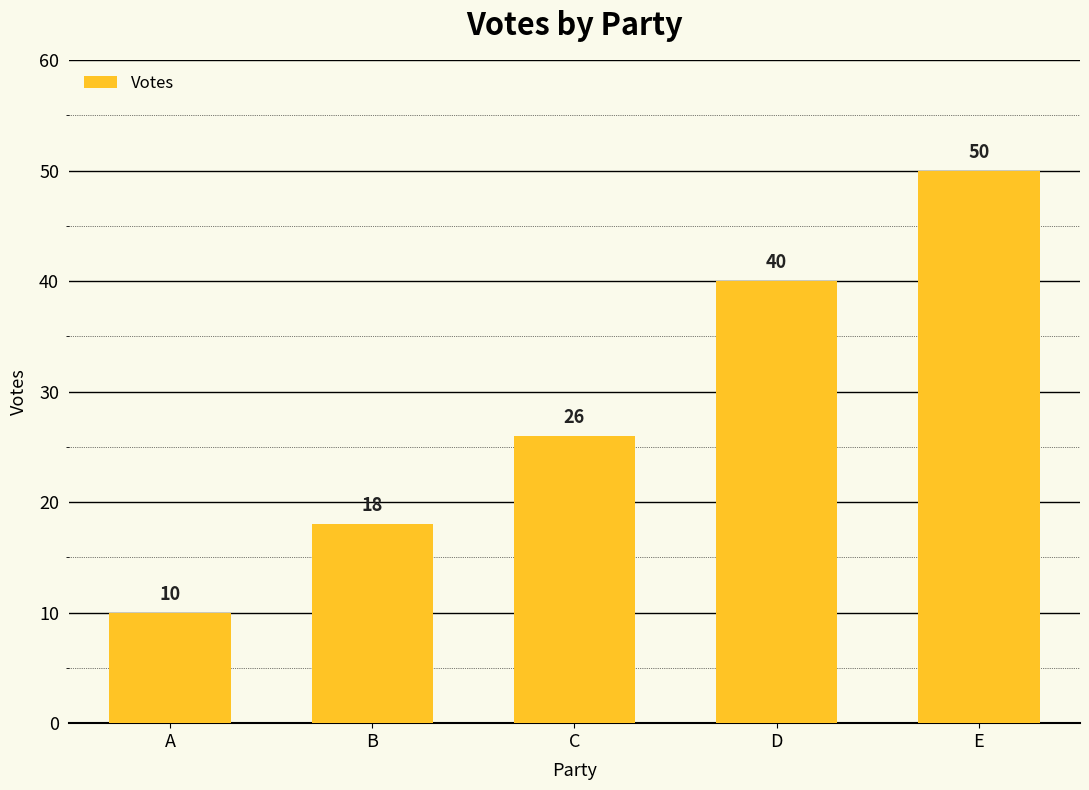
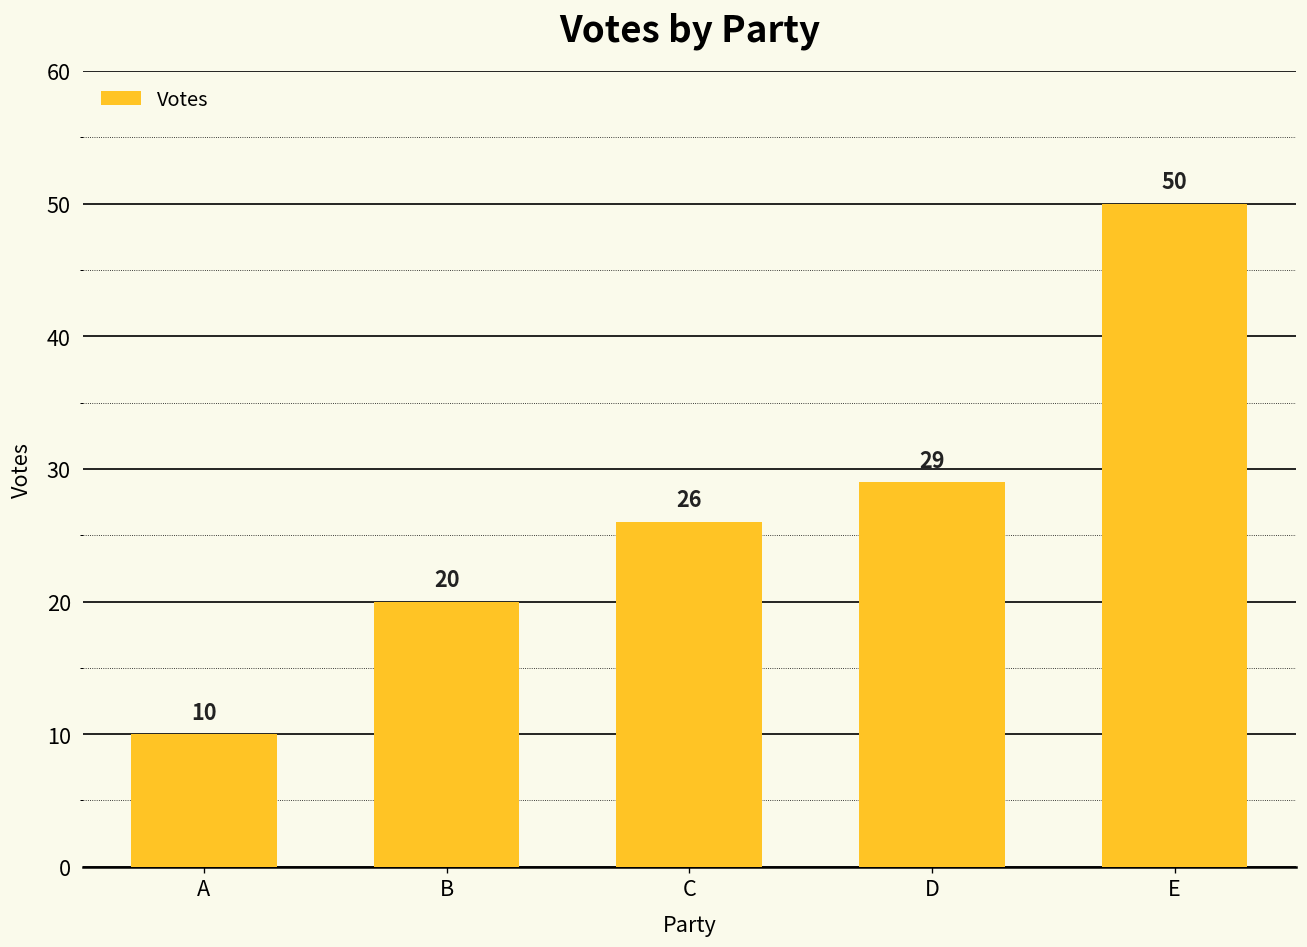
  {
    "A": 10,
-   "B": 18,
+   "B": 20,
    "C": 26,
-   "D": 40,
+   "D": 29,
    "E": 50
  }
